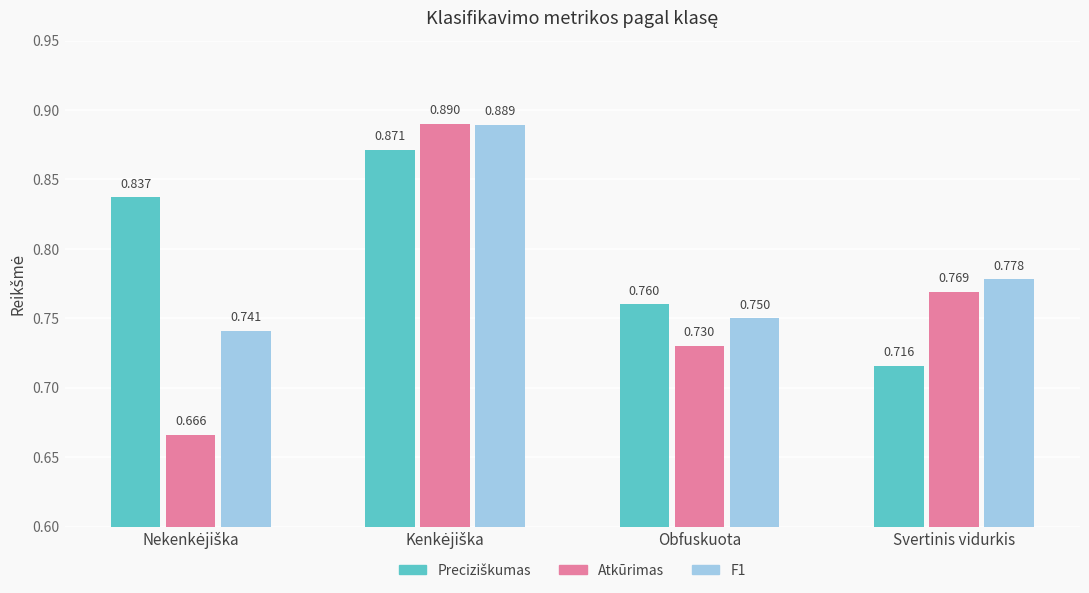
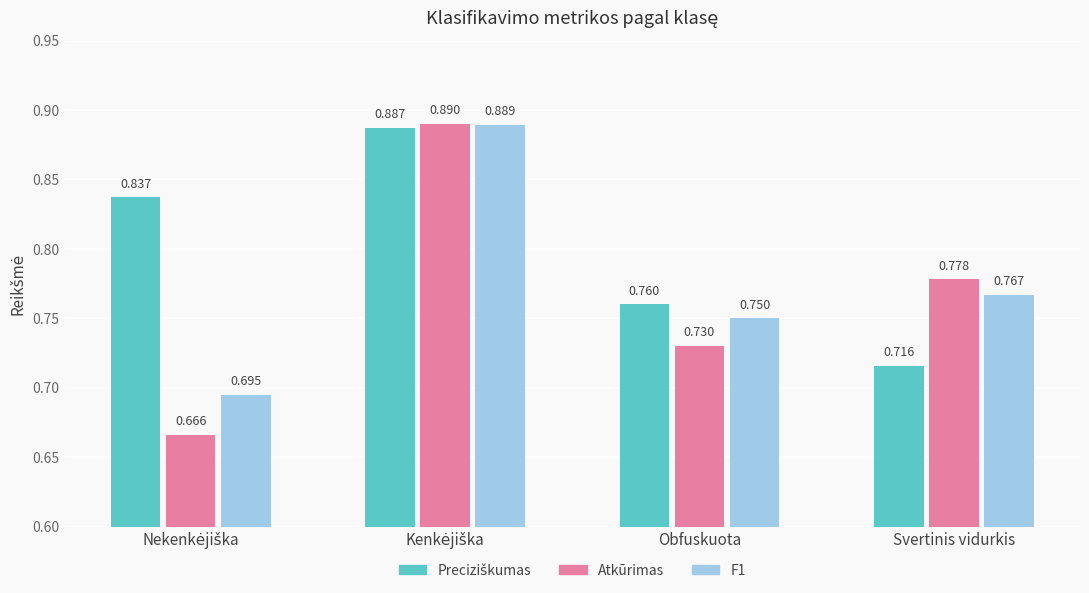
  {
    "Preciziškumas": {
      "Nekenkėjiška": 0.837,
-     "Kenkėjiška": 0.871,
+     "Kenkėjiška": 0.887,
      "Obfuskuota": 0.760,
      "Svertinis vidurkis": 0.716
    },
    "Atkūrimas": {
      "Nekenkėjiška": 0.666,
      "Kenkėjiška": 0.890,
      "Obfuskuota": 0.730,
-     "Svertinis vidurkis": 0.769
+     "Svertinis vidurkis": 0.778
    },
    "F1": {
-     "Nekenkėjiška": 0.741,
+     "Nekenkėjiška": 0.695,
      "Kenkėjiška": 0.889,
      "Obfuskuota": 0.750,
-     "Svertinis vidurkis": 0.778
+     "Svertinis vidurkis": 0.767
    }
  }
